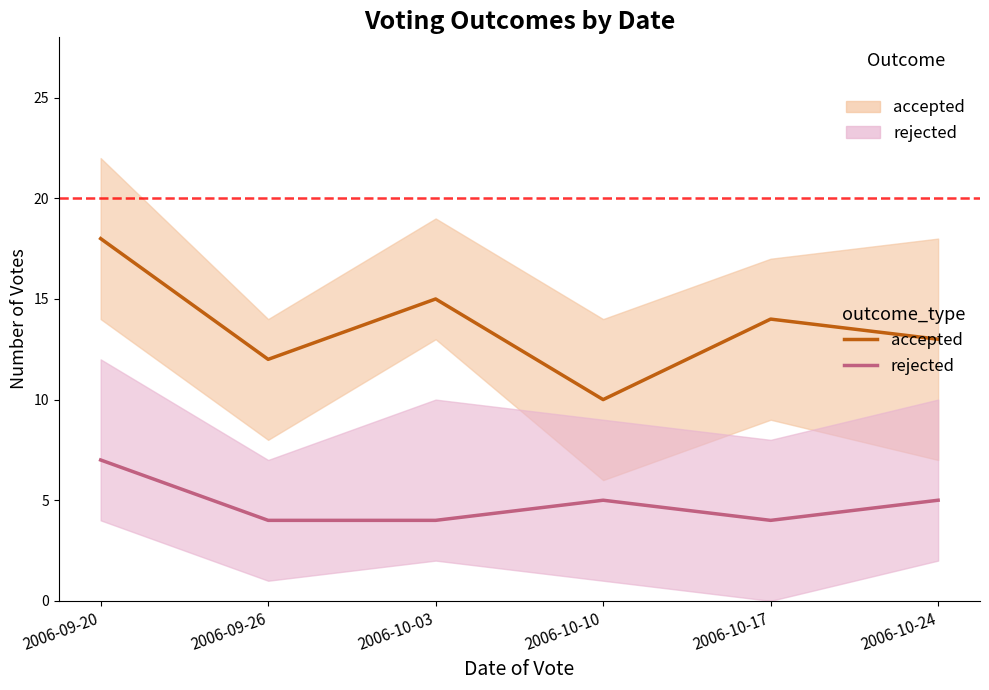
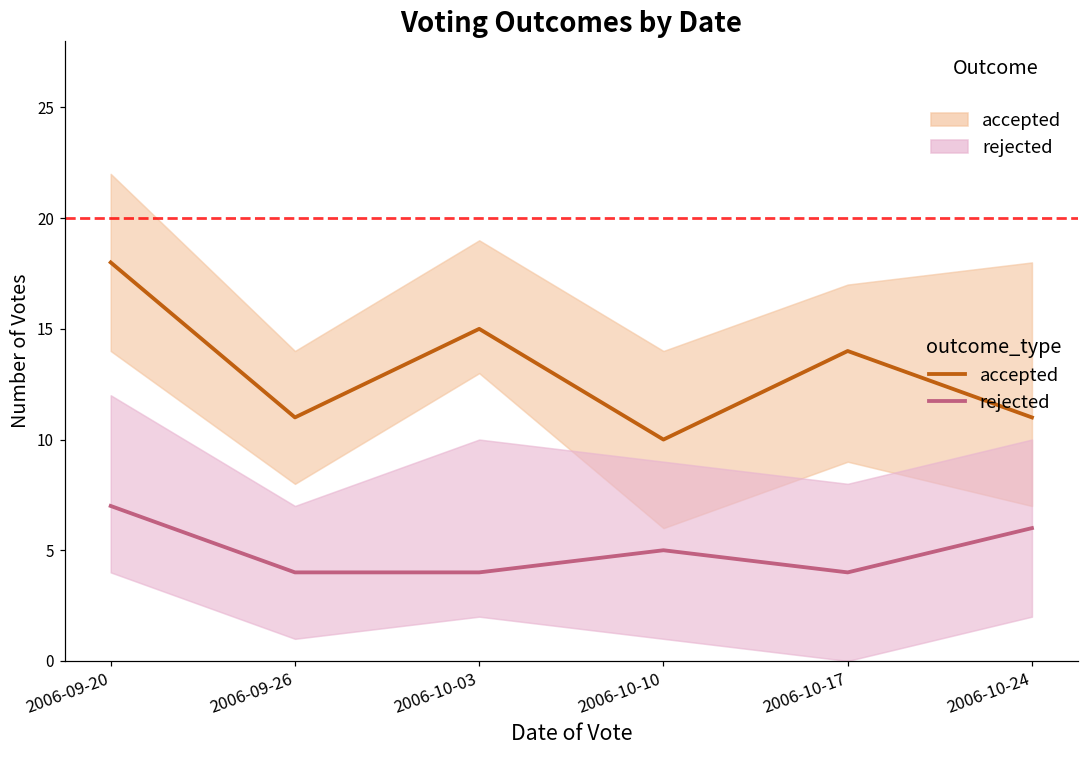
  {
    "accepted": {
      "2006-09-20": 18,
-     "2006-09-26": 12,
+     "2006-09-26": 11,
      "2006-10-03": 15,
      "2006-10-10": 10,
      "2006-10-17": 14,
-     "2006-10-24": 13
+     "2006-10-24": 11
    },
    "rejected": {
      "2006-09-20": 7,
      "2006-09-26": 4,
      "2006-10-03": 4,
      "2006-10-10": 5,
      "2006-10-17": 4,
-     "2006-10-24": 5
+     "2006-10-24": 6
    }
  }
